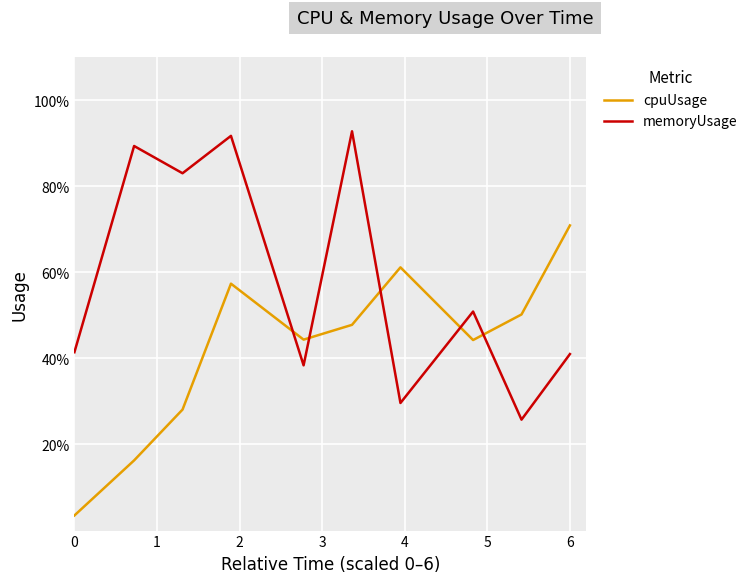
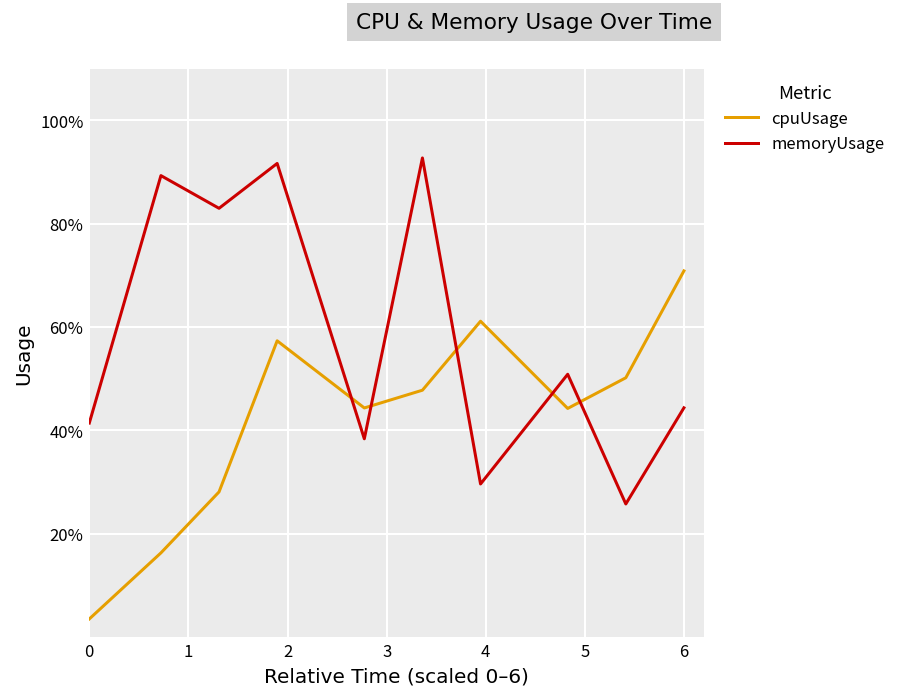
  {
    "cpuUsage": {
      "0": "4%",
      "6": "71%"
    },
    "memoryUsage": {
      "0": "41%",
-     "6": "41%"
+     "6": "44%"
    }
  }
